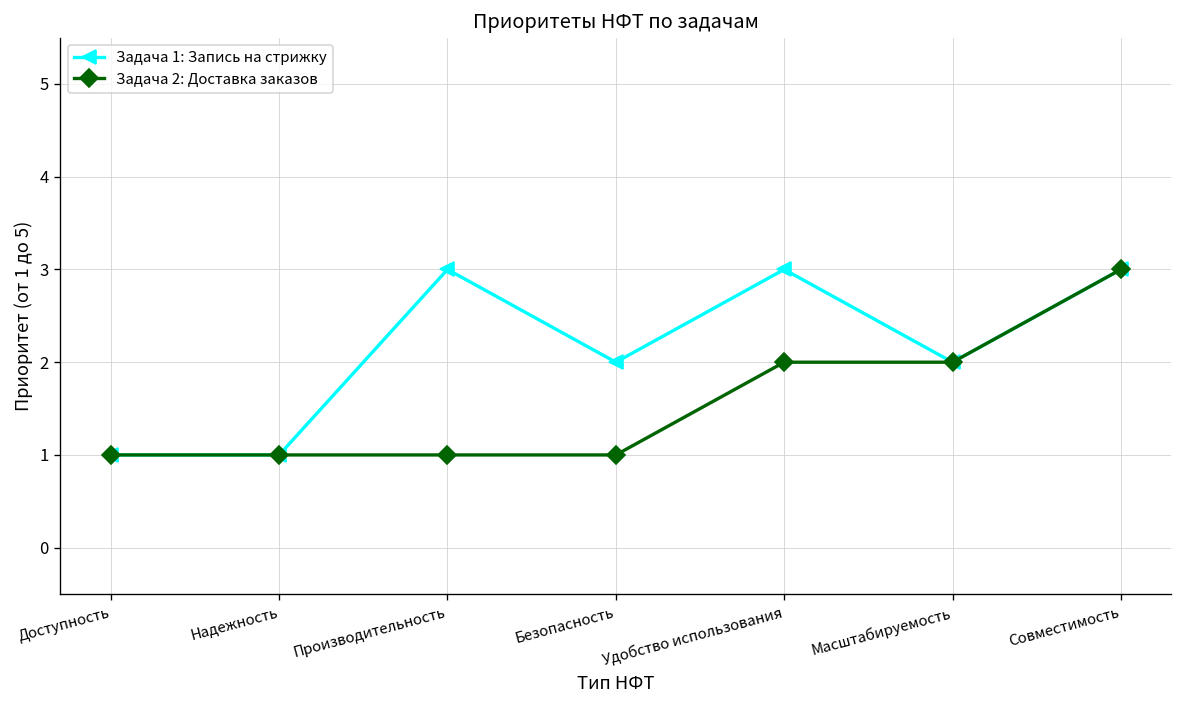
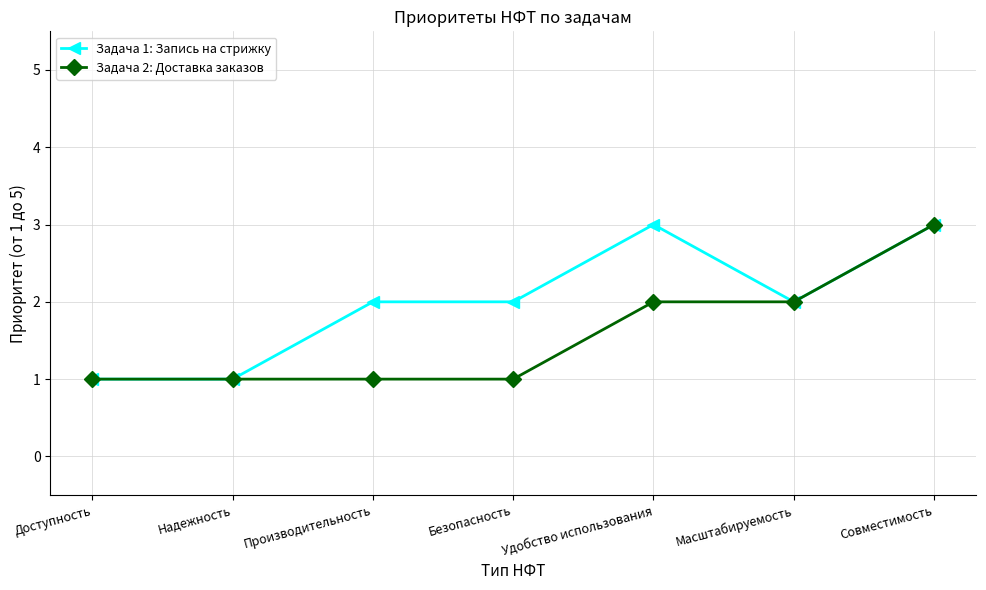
  {
    "Задача 1: Запись на стрижку": {
-     "Производительность": 3,
+     "Производительность": 2,
      "Безопасность": 2,
      "Удобство использования": 3
    },
    "Задача 2: Доставка заказов": {
      "Производительность": 1,
      "Безопасность": 1,
      "Удобство использования": 2
    }
  }
